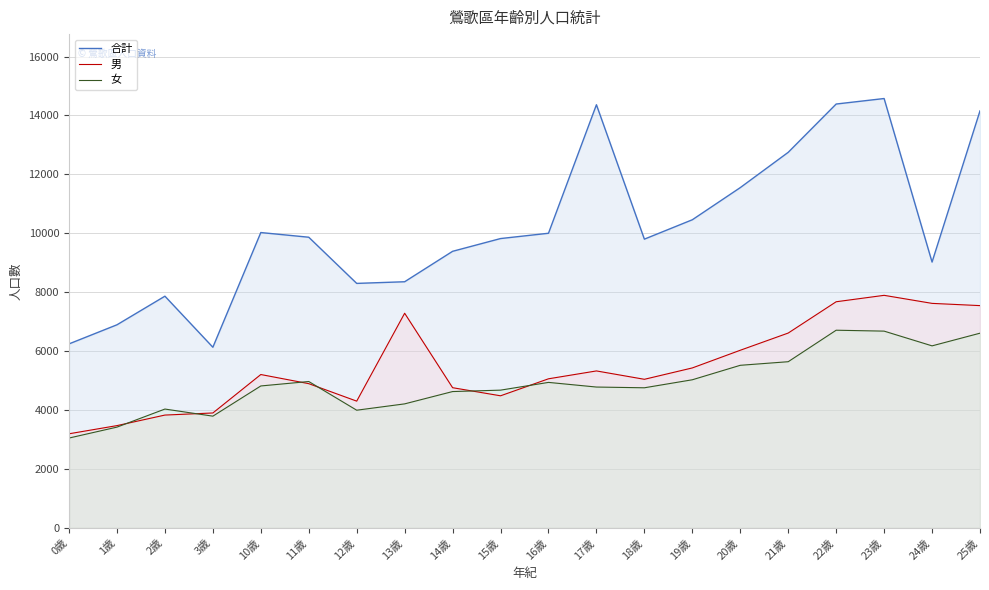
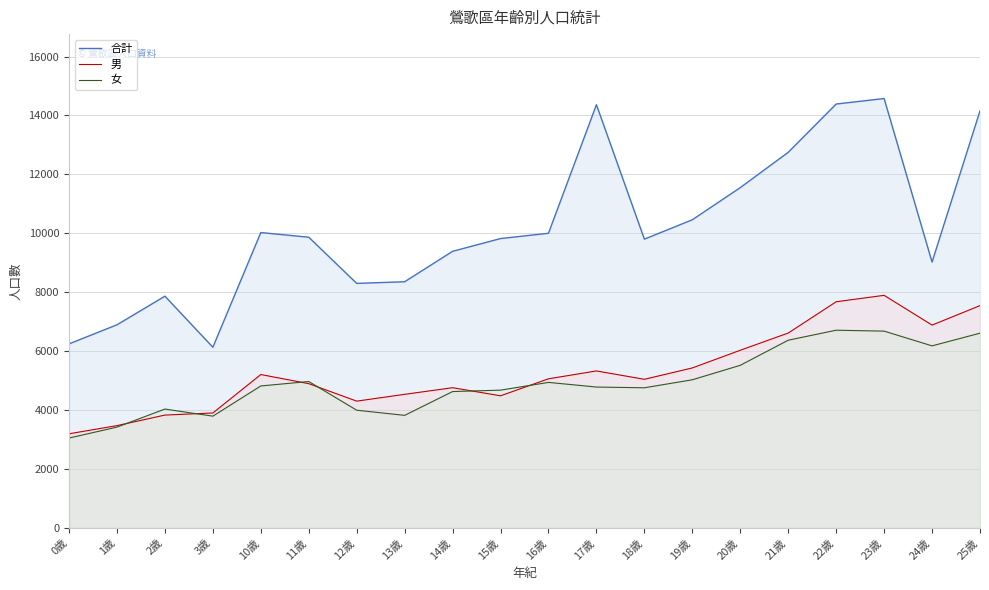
  {
    "合計": {
      "0歲": 6200,
      "1歲": 6900,
      "2歲": 7900,
      "3歲": 6100,
      "10歲": 10000,
      "11歲": 9900,
      "12歲": 8300,
      "13歲": 8400,
      "14歲": 9400,
      "15歲": 9800,
      "16歲": 10000,
      "17歲": 14400,
      "18歲": 9800,
      "19歲": 10500,
      "20歲": 11600,
      "21歲": 12700,
      "22歲": 14400,
      "23歲": 14600,
      "24歲": 9000,
      "25歲": 14200
    },
    "男": {
      "0歲": 3200,
      "2歲": 3800,
      "3歲": 3900,
      "10歲": 5200,
      "12歲": 4300,
-     "13歲": 7300,
+     "13歲": 4500,
      "14歲": 4800,
      "15歲": 4500,
      "16歲": 5100,
      "17歲": 5300,
      "18歲": 5000,
      "19歲": 5400,
      "20歲": 6000,
      "21歲": 6600,
      "22歲": 7700,
      "23歲": 7900,
-     "24歲": 7600,
+     "24歲": 6900,
      "25歲": 7500
    },
    "女": {
      "0歲": 3100,
      "2歲": 4000,
      "3歲": 3800,
      "10歲": 4800,
      "12歲": 4000,
-     "13歲": 4200,
+     "13歲": 3800,
      "14歲": 4600,
      "15歲": 4700,
      "16歲": 4900,
      "17歲": 4800,
      "18歲": 4800,
      "19歲": 5000,
      "20歲": 5500,
-     "21歲": 5600,
+     "21歲": 6400,
      "22歲": 6700,
      "23歲": 6700,
      "24歲": 6200,
      "25歲": 6600
    }
  }
